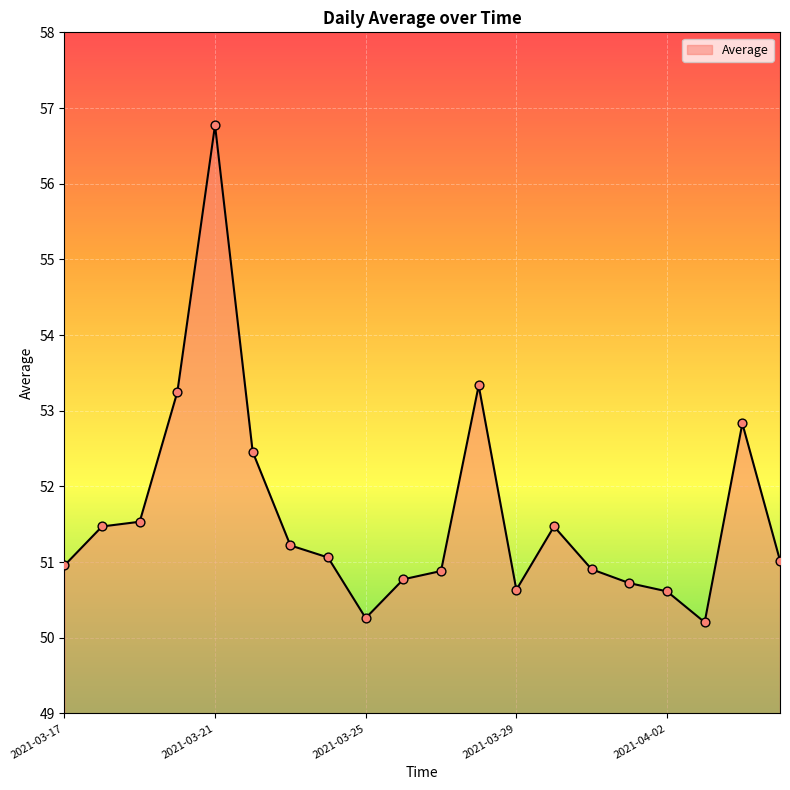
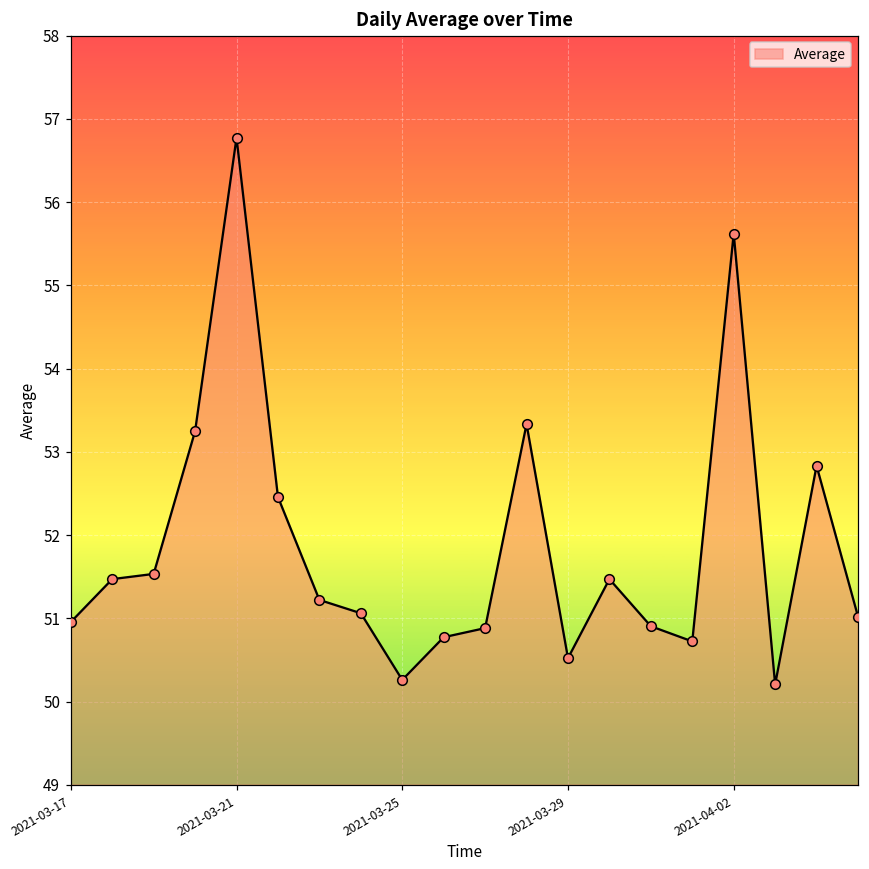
  {
    "2021-03-17": 51.0,
    "2021-03-21": 56.8,
    "2021-03-25": 50.3,
-   "2021-03-29": 50.6,
-   "2021-04-02": 50.6
+   "2021-03-29": 50.5,
+   "2021-04-02": 55.6
  }
